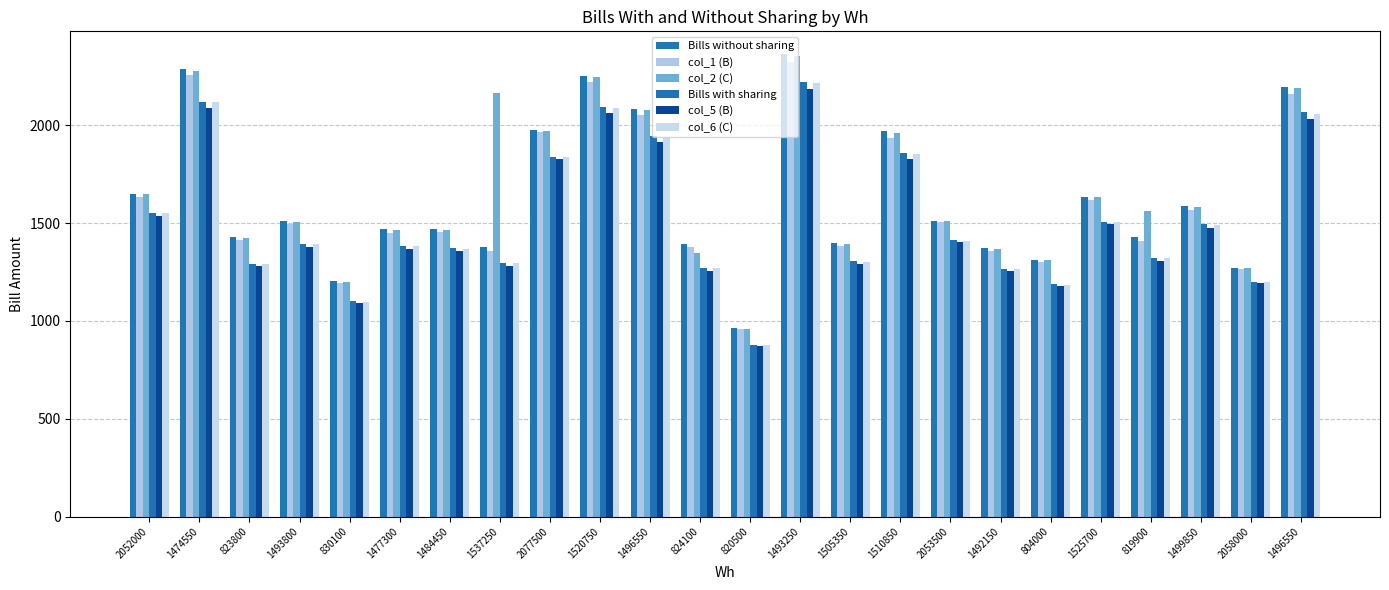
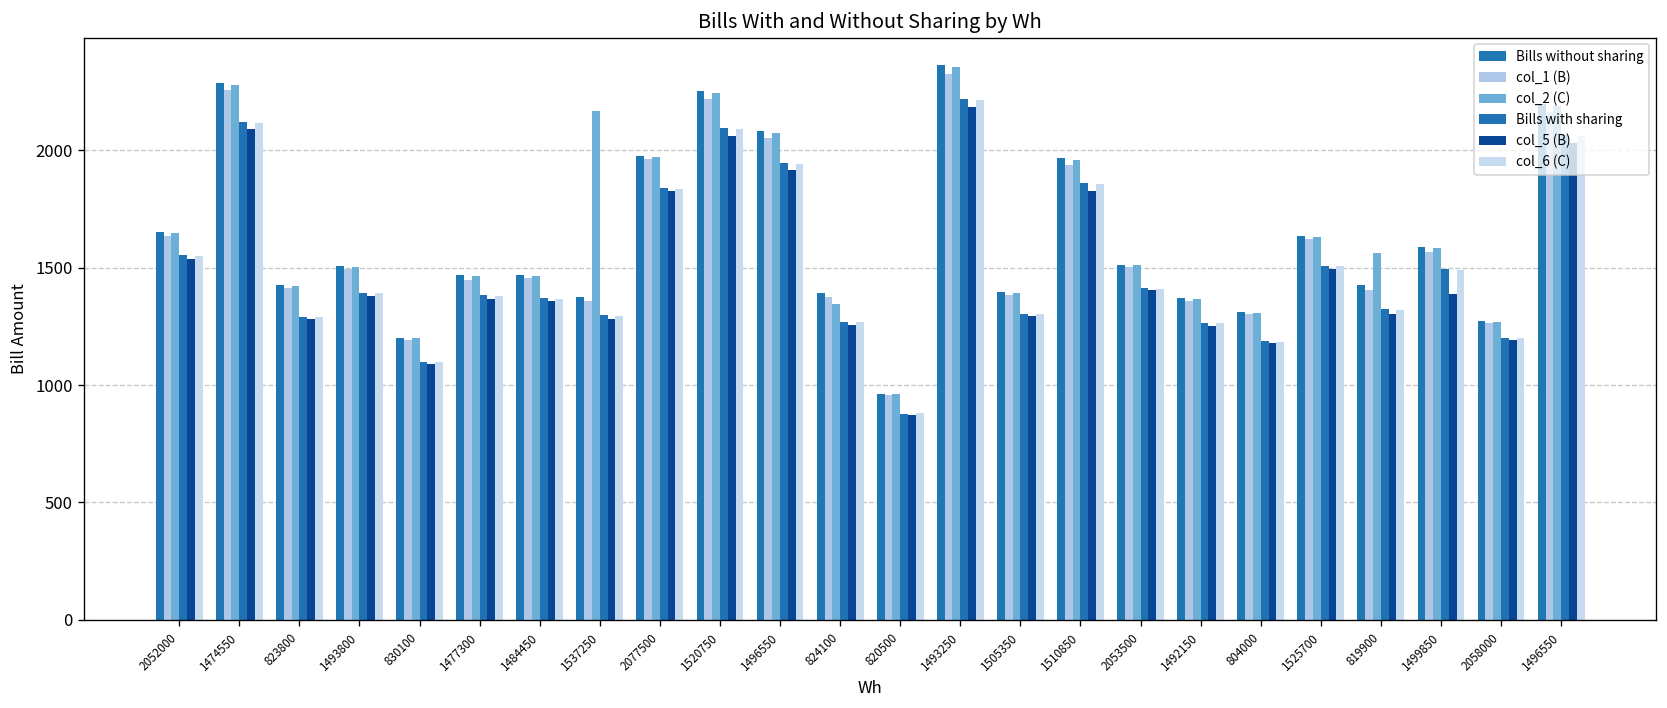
  {
    "col_2 (C)": {
      "2052000": 1650,
      "1474550": 2280,
      "823800": 1420,
      "1493800": 1510,
      "830100": 1200,
      "1477300": 1460,
      "1484450": 1470,
      "1537250": 2170,
      "2077500": 1970,
      "1520750": 2250,
      "824100": 1350,
      "820500": 960,
      "1505350": 1390,
      "1510850": 1960,
      "2053500": 1510,
      "1492150": 1370,
      "804000": 1310,
      "1525700": 1630,
      "819900": 1560,
      "1499850": 1580,
      "2058000": 1270
    },
    "col_5 (B)": {
      "2052000": 1540,
      "1474550": 2090,
      "823800": 1280,
      "1493800": 1380,
      "830100": 1090,
      "1477300": 1370,
      "1484450": 1360,
      "1537250": 1280,
      "2077500": 1830,
      "1520750": 2060,
      "824100": 1260,
      "820500": 870,
      "1493250": 2180,
      "1505350": 1290,
      "1510850": 1830,
      "2053500": 1410,
      "1492150": 1250,
      "804000": 1180,
      "1525700": 1490,
      "819900": 1310,
-     "1499850": 1480,
+     "1499850": 1390,
      "2058000": 1190
    }
  }
